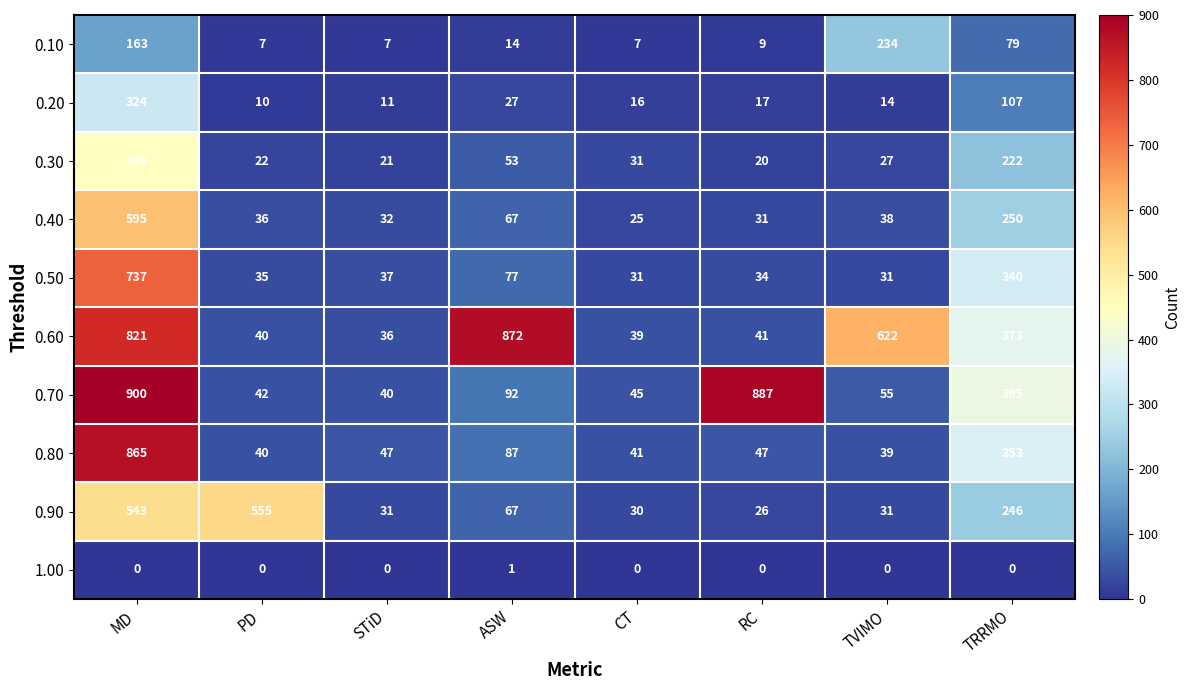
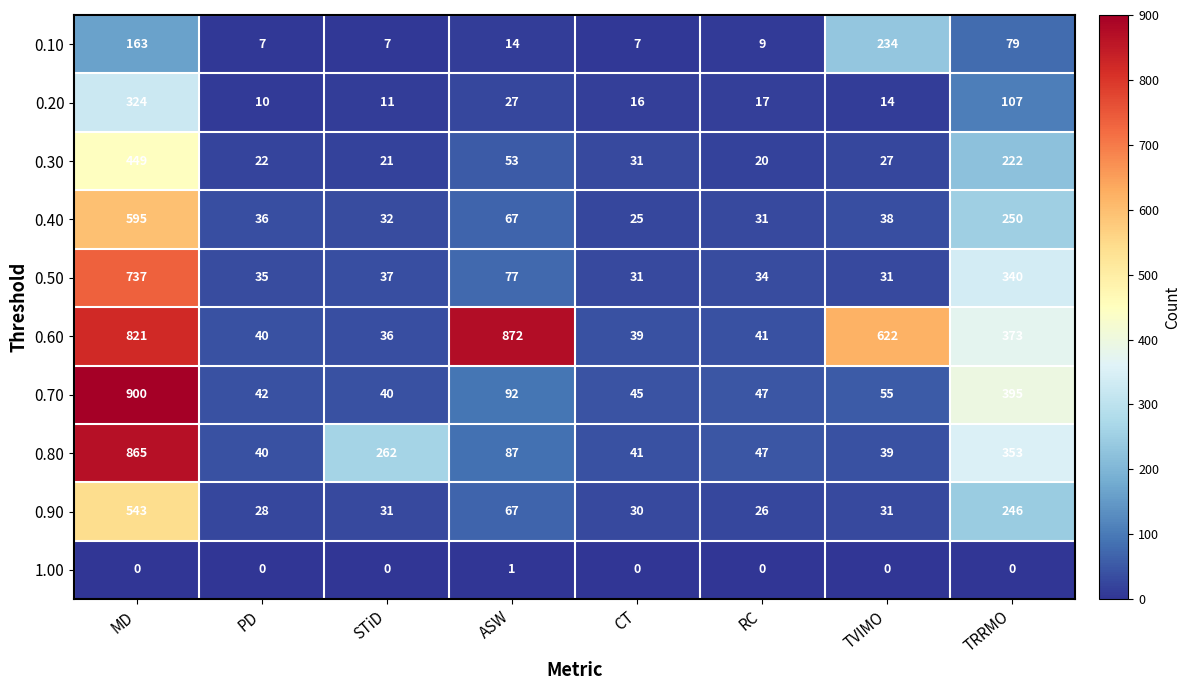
  {
    "0.10": {
      "MD": 163,
      "PD": 7,
      "STiD": 7,
      "ASW": 14,
      "CT": 7,
      "RC": 9,
      "TVIMO": 234,
      "TRRMO": 79
    },
    "0.20": {
      "MD": 324,
      "PD": 10,
      "STiD": 11,
      "ASW": 27,
      "CT": 16,
      "RC": 17,
      "TVIMO": 14,
      "TRRMO": 107
    },
    "0.30": {
      "MD": 449,
      "PD": 22,
      "STiD": 21,
      "ASW": 53,
      "CT": 31,
      "RC": 20,
      "TVIMO": 27,
      "TRRMO": 222
    },
    "0.40": {
      "MD": 595,
      "PD": 36,
      "STiD": 32,
      "ASW": 67,
      "CT": 25,
      "RC": 31,
      "TVIMO": 38,
      "TRRMO": 250
    },
    "0.50": {
      "MD": 737,
      "PD": 35,
      "STiD": 37,
      "ASW": 77,
      "CT": 31,
      "RC": 34,
      "TVIMO": 31
    },
    "0.60": {
      "MD": 821,
      "PD": 40,
      "STiD": 36,
      "ASW": 872,
      "CT": 39,
      "RC": 41,
      "TVIMO": 622
    },
    "0.70": {
      "MD": 900,
      "PD": 42,
      "STiD": 40,
      "ASW": 92,
      "CT": 45,
-     "RC": 887,
+     "RC": 47,
      "TVIMO": 55
    },
    "0.80": {
      "MD": 865,
      "PD": 40,
-     "STiD": 47,
+     "STiD": 262,
      "ASW": 87,
      "CT": 41,
      "RC": 47,
      "TVIMO": 39
    },
    "0.90": {
      "MD": 543,
-     "PD": 555,
+     "PD": 28,
      "STiD": 31,
      "ASW": 67,
      "CT": 30,
      "RC": 26,
      "TVIMO": 31,
      "TRRMO": 246
    },
    "1.00": {
      "MD": 0,
      "PD": 0,
      "STiD": 0,
      "ASW": 1,
      "CT": 0,
      "RC": 0,
      "TVIMO": 0,
      "TRRMO": 0
    }
  }
